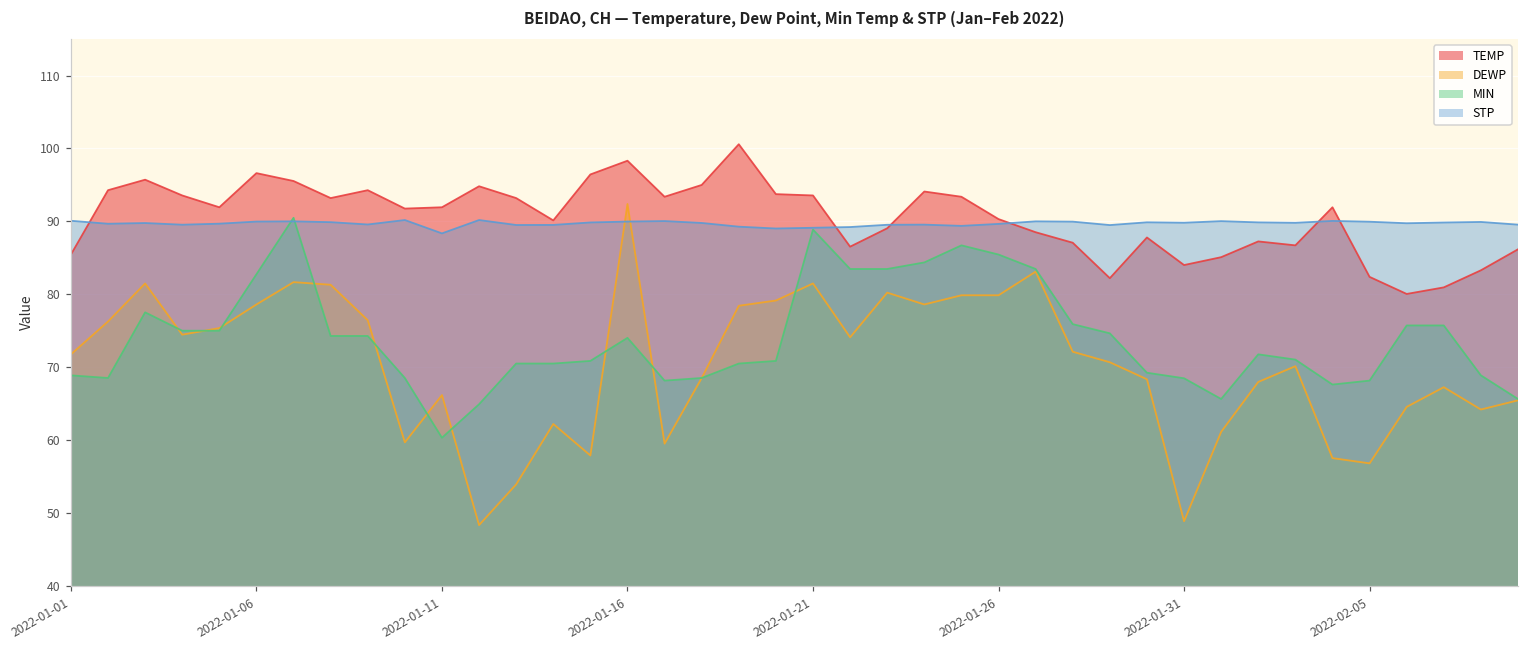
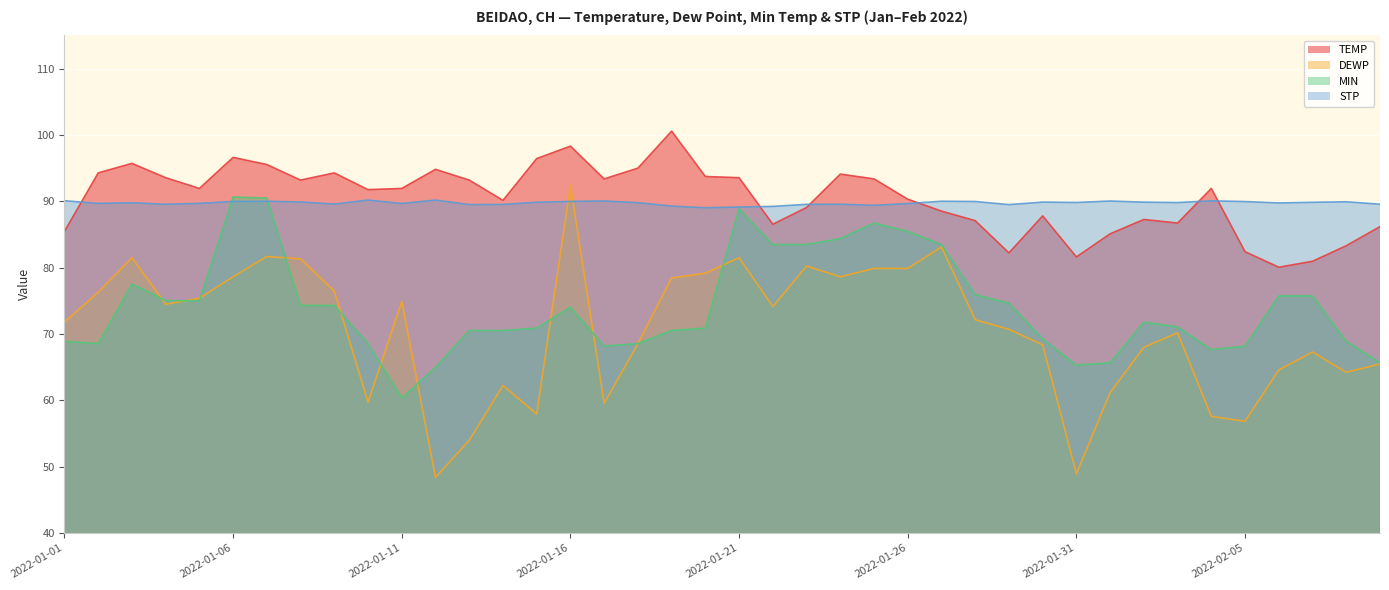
  {
    "TEMP": {
      "2022-01-01": 85,
      "2022-01-06": 97,
      "2022-01-11": 92,
      "2022-01-16": 98,
      "2022-01-21": 94,
      "2022-01-26": 90,
-     "2022-01-31": 84,
+     "2022-01-31": 82,
      "2022-02-05": 82
    },
    "DEWP": {
      "2022-01-01": 72,
      "2022-01-06": 79,
-     "2022-01-11": 66,
+     "2022-01-11": 75,
      "2022-01-16": 92,
      "2022-01-21": 82,
      "2022-01-26": 80,
      "2022-01-31": 49,
      "2022-02-05": 57
    },
    "MIN": {
      "2022-01-01": 69,
-     "2022-01-06": 83,
+     "2022-01-06": 91,
      "2022-01-11": 60,
      "2022-01-16": 74,
      "2022-01-26": 85,
-     "2022-01-31": 69,
+     "2022-01-31": 65,
      "2022-02-05": 68
    },
    "STP": {
      "2022-01-01": 90,
      "2022-01-06": 90,
-     "2022-01-11": 88,
+     "2022-01-11": 90,
      "2022-01-16": 90,
      "2022-01-26": 90,
      "2022-01-31": 90,
      "2022-02-05": 90
    }
  }
